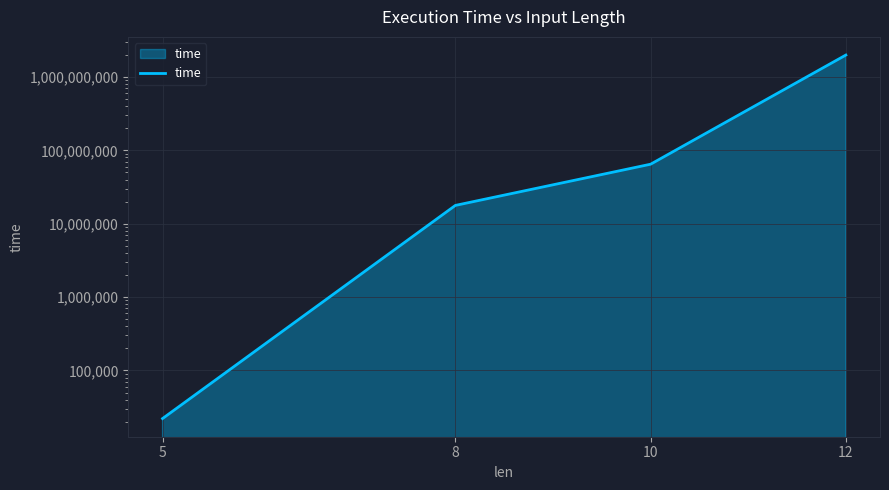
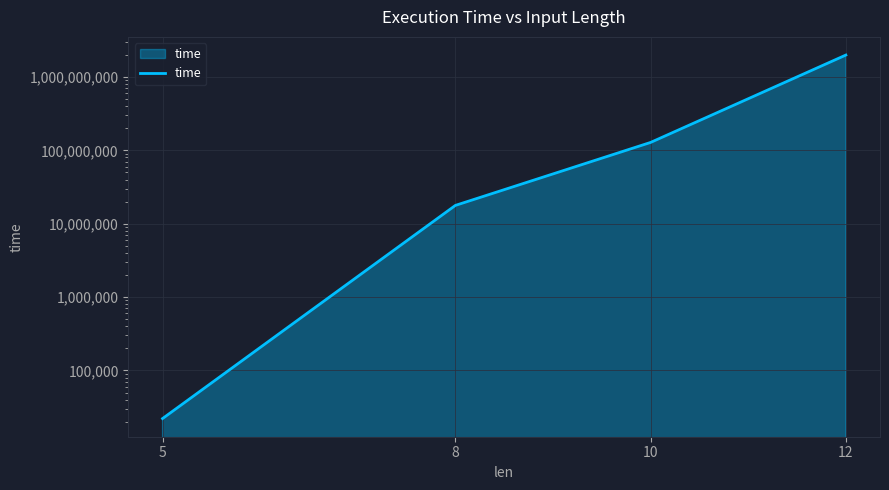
  {
    "5": "22,000",
    "8": "18,000,000",
-   "10": "60,000,000",
+   "10": "130,000,000",
    "12": "2,000,000,000"
  }
